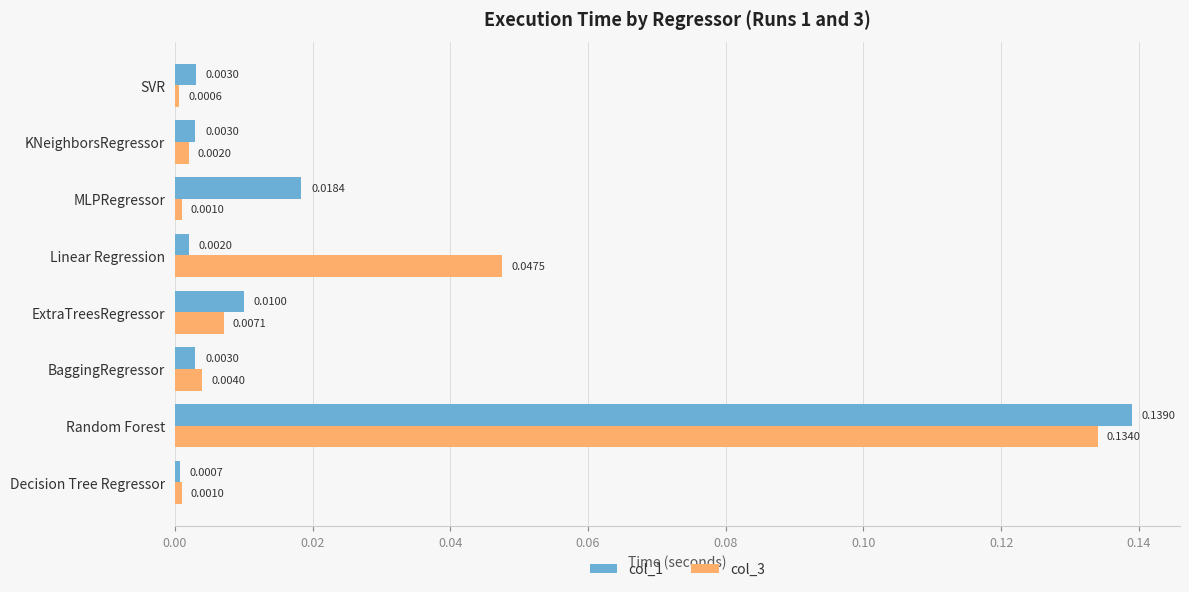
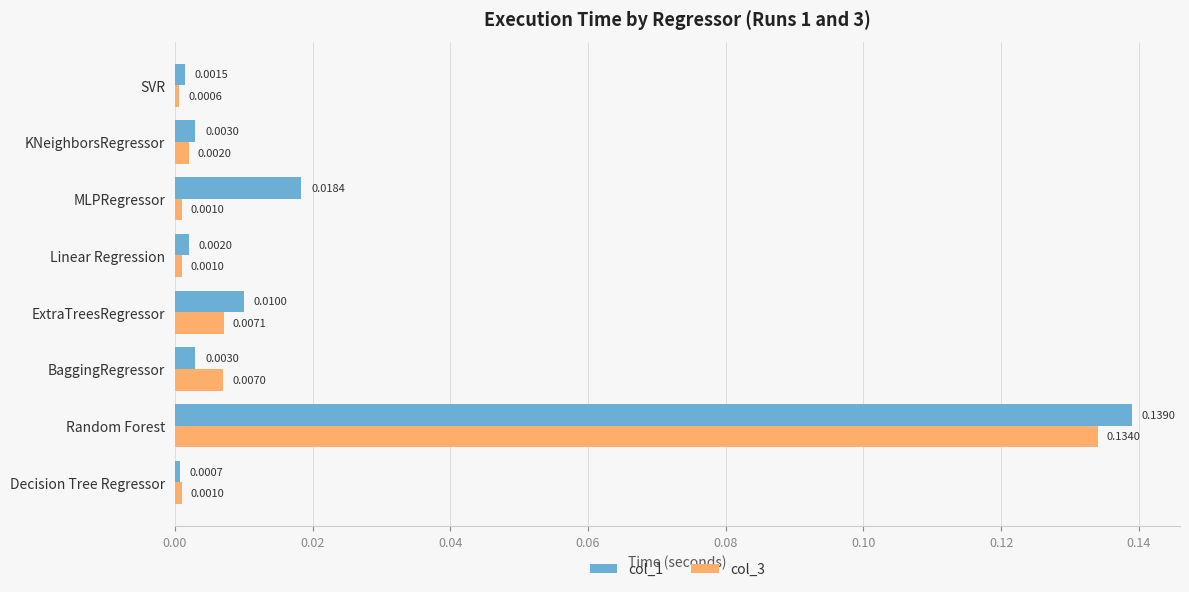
  {
    "col_1": {
-     "SVR": 0.0030,
+     "SVR": 0.0015,
      "KNeighborsRegressor": 0.0030,
      "MLPRegressor": 0.0184,
      "Linear Regression": 0.0020,
      "ExtraTreesRegressor": 0.0100,
      "BaggingRegressor": 0.0030,
      "Random Forest": 0.1390,
      "Decision Tree Regressor": 0.0007
    },
    "col_3": {
      "SVR": 0.0006,
      "KNeighborsRegressor": 0.0020,
      "MLPRegressor": 0.0010,
-     "Linear Regression": 0.0475,
+     "Linear Regression": 0.0010,
      "ExtraTreesRegressor": 0.0071,
-     "BaggingRegressor": 0.0040,
+     "BaggingRegressor": 0.0070,
      "Random Forest": 0.1340,
      "Decision Tree Regressor": 0.0010
    }
  }
